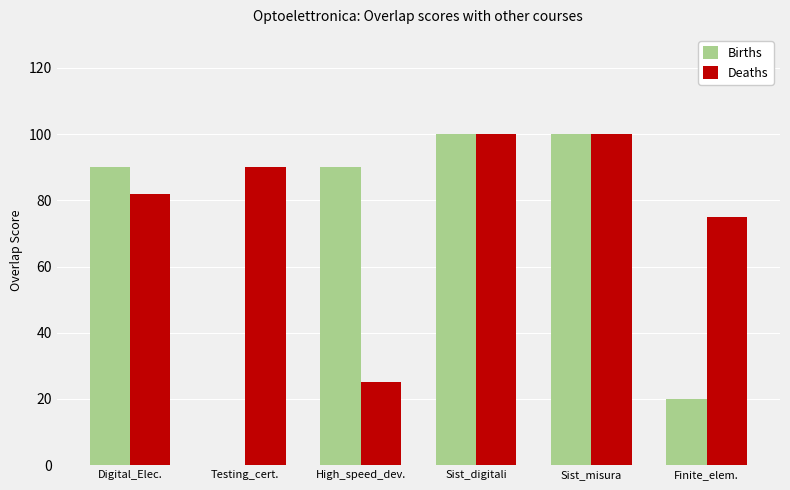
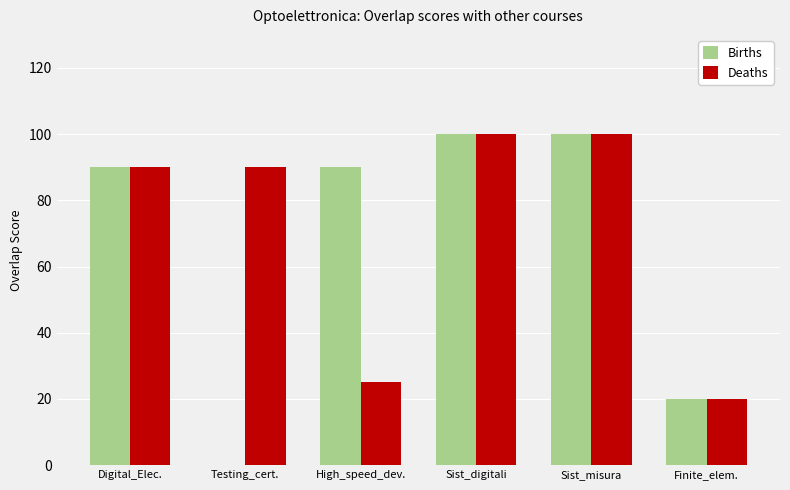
  {
    "Births": {
      "Digital_Elec.": 90,
      "Testing_cert.": 0,
      "High_speed_dev.": 90,
      "Sist_digitali": 100,
      "Sist_misura": 100,
      "Finite_elem.": 20
    },
    "Deaths": {
-     "Digital_Elec.": 82,
+     "Digital_Elec.": 90,
      "Testing_cert.": 90,
      "High_speed_dev.": 25,
      "Sist_digitali": 100,
      "Sist_misura": 100,
-     "Finite_elem.": 75
+     "Finite_elem.": 20
    }
  }
